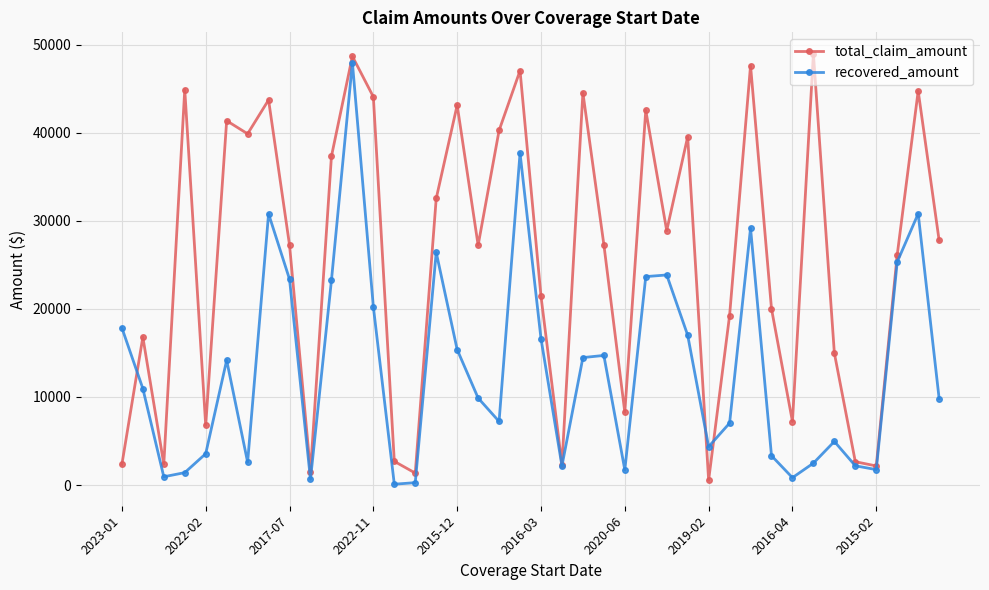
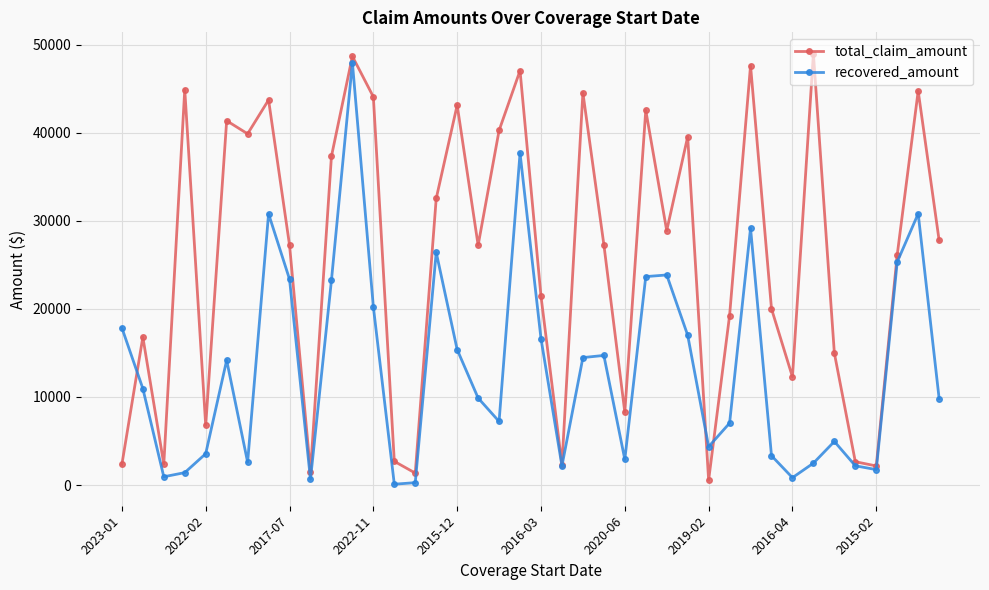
  {
    "total_claim_amount": {
      "2023-01": 2000,
      "2017-07": 27000,
      "2022-11": 44000,
      "2020-06": 8000,
      "2019-02": 1000,
-     "2016-04": 7000
+     "2016-04": 12000
    },
    "recovered_amount": {
      "2023-01": 18000,
      "2017-07": 23000,
      "2022-11": 20000,
-     "2020-06": 2000,
+     "2020-06": 3000,
      "2019-02": 4000,
      "2016-04": 1000
    }
  }
